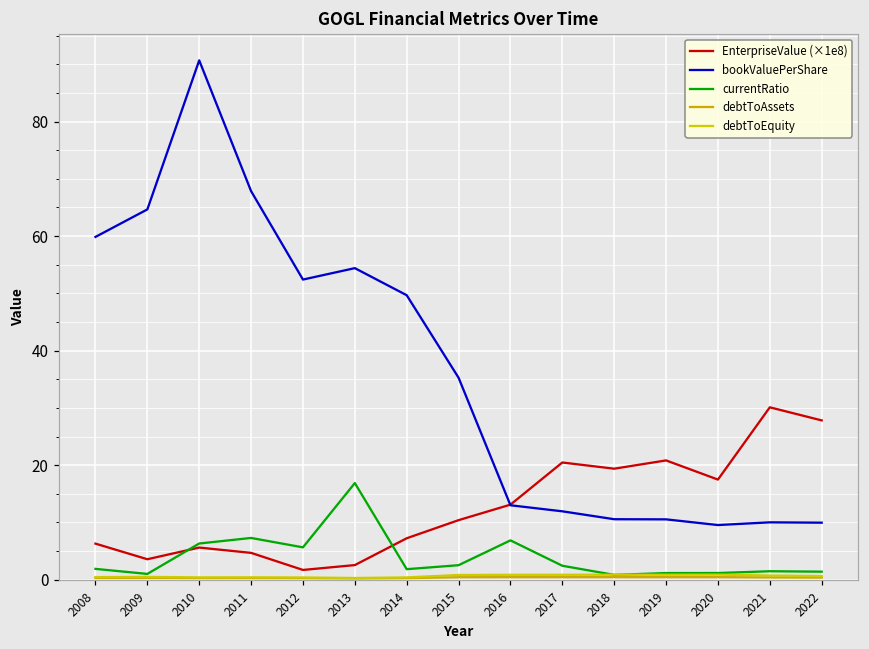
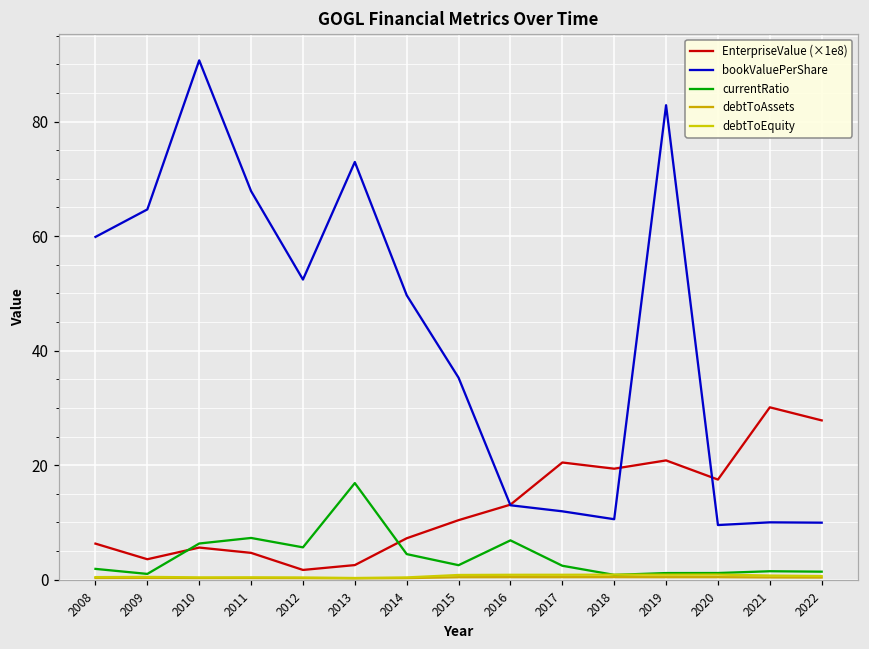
  {
    "EnterpriseValue (×1e8)": {
      "2008": 6,
      "2009": 4,
      "2010": 6,
      "2011": 5,
      "2012": 2,
      "2013": 3,
      "2014": 7,
      "2015": 10,
      "2017": 20,
      "2018": 19,
      "2019": 21,
      "2020": 17,
      "2021": 30,
      "2022": 28
    },
    "bookValuePerShare": {
      "2008": 60,
      "2009": 65,
      "2010": 91,
      "2011": 68,
      "2012": 52,
-     "2013": 54,
+     "2013": 73,
      "2014": 50,
      "2015": 35,
      "2017": 12,
      "2018": 11,
-     "2019": 11,
+     "2019": 83,
      "2020": 10,
      "2021": 10,
      "2022": 10
    },
    "currentRatio": {
      "2008": 2,
      "2009": 1,
      "2010": 6,
      "2011": 7,
      "2012": 6,
      "2013": 17,
-     "2014": 2,
+     "2014": 4,
      "2015": 3,
      "2016": 7,
      "2017": 2,
      "2021": 1,
      "2022": 1
    }
  }
